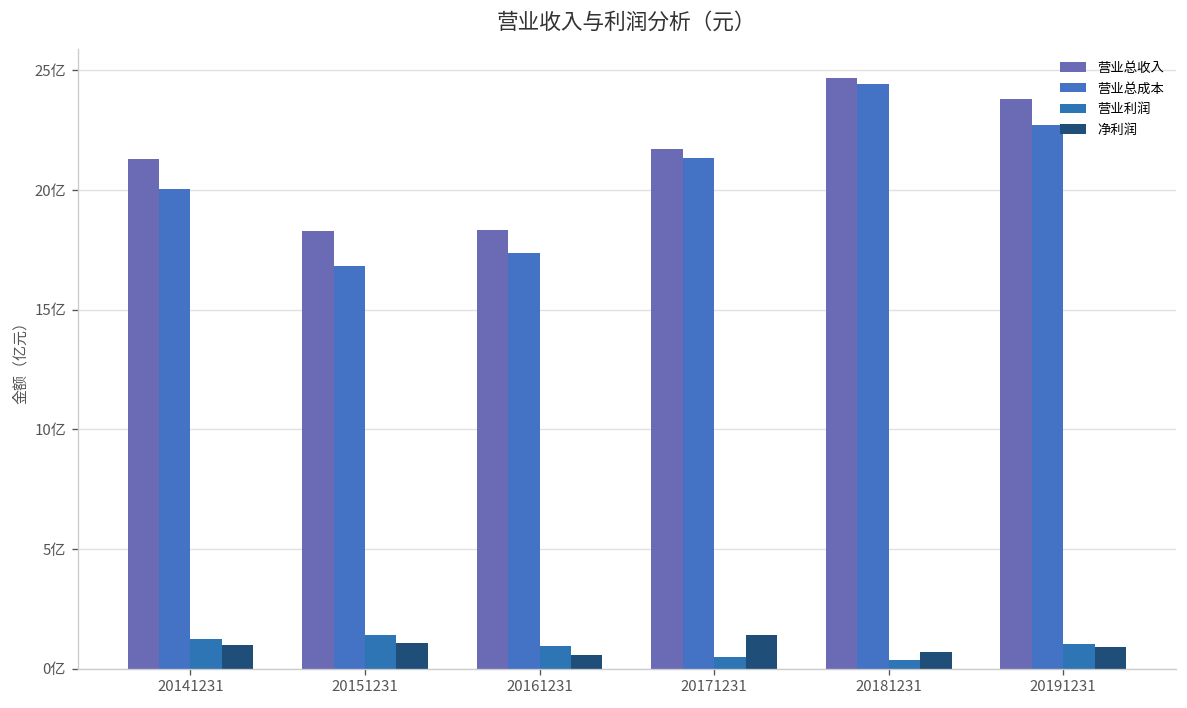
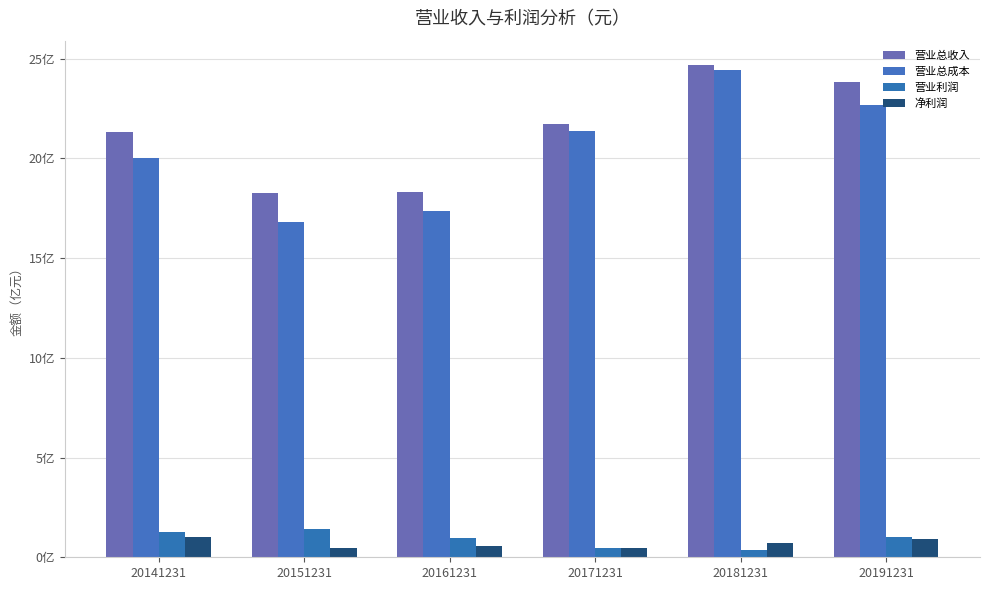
  {
    "净利润": {
      "20141231": "1.0亿",
-     "20151231": "1.1亿",
+     "20151231": "0.5亿",
      "20161231": "0.6亿",
-     "20171231": "1.4亿",
+     "20171231": "0.5亿",
      "20181231": "0.7亿",
      "20191231": "0.9亿"
    }
  }
